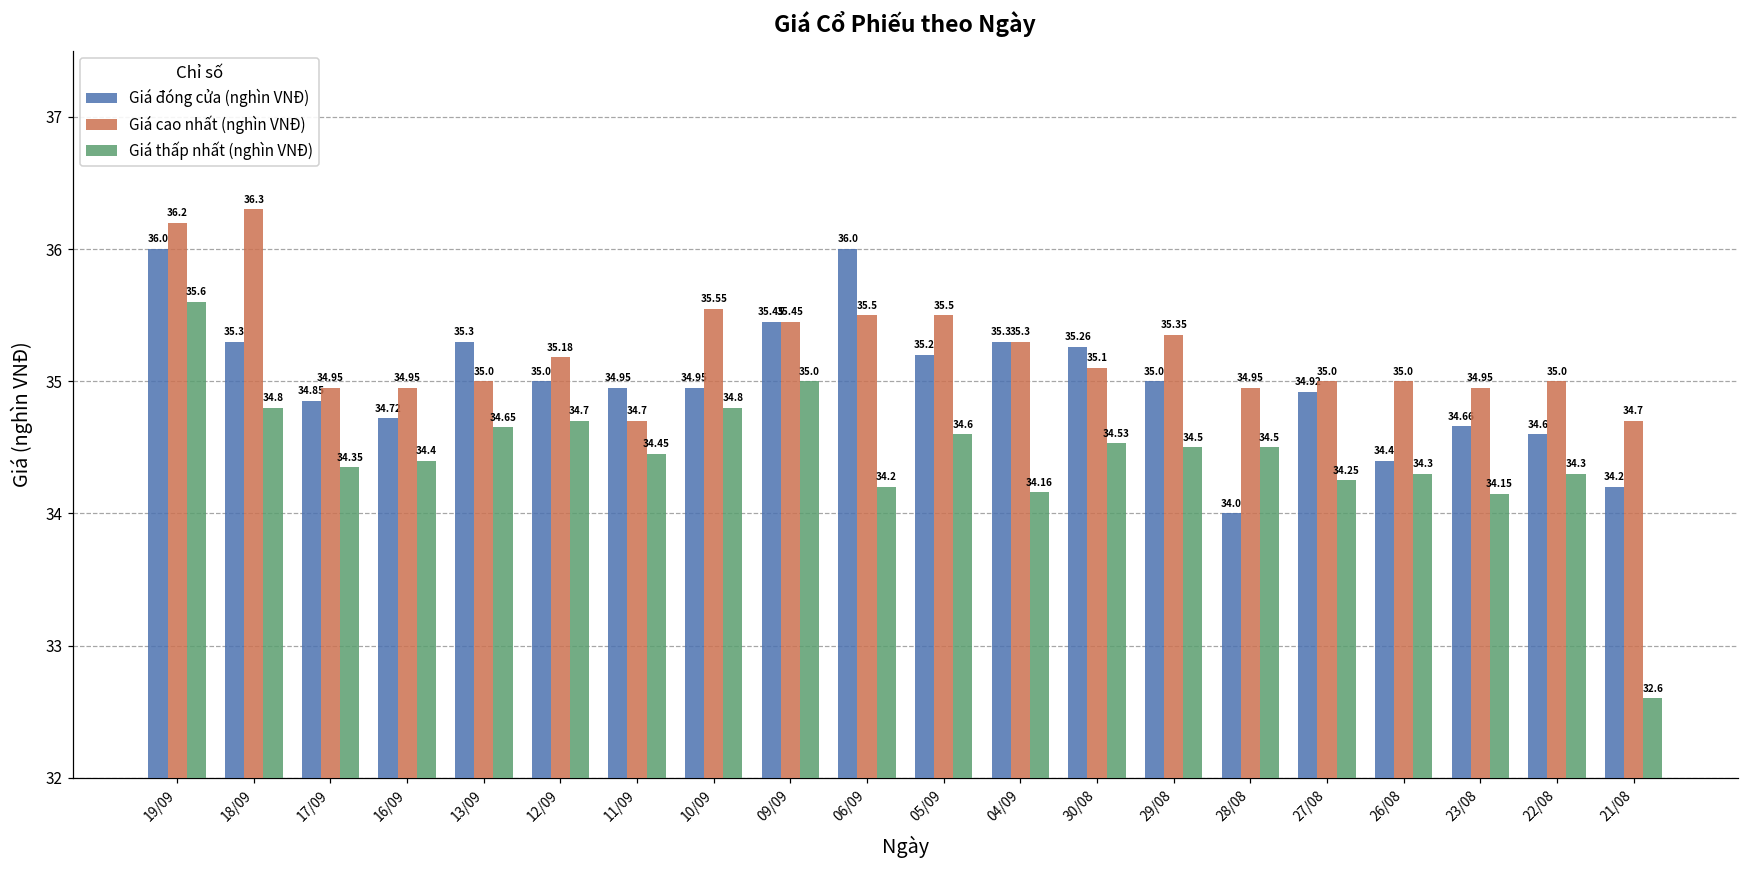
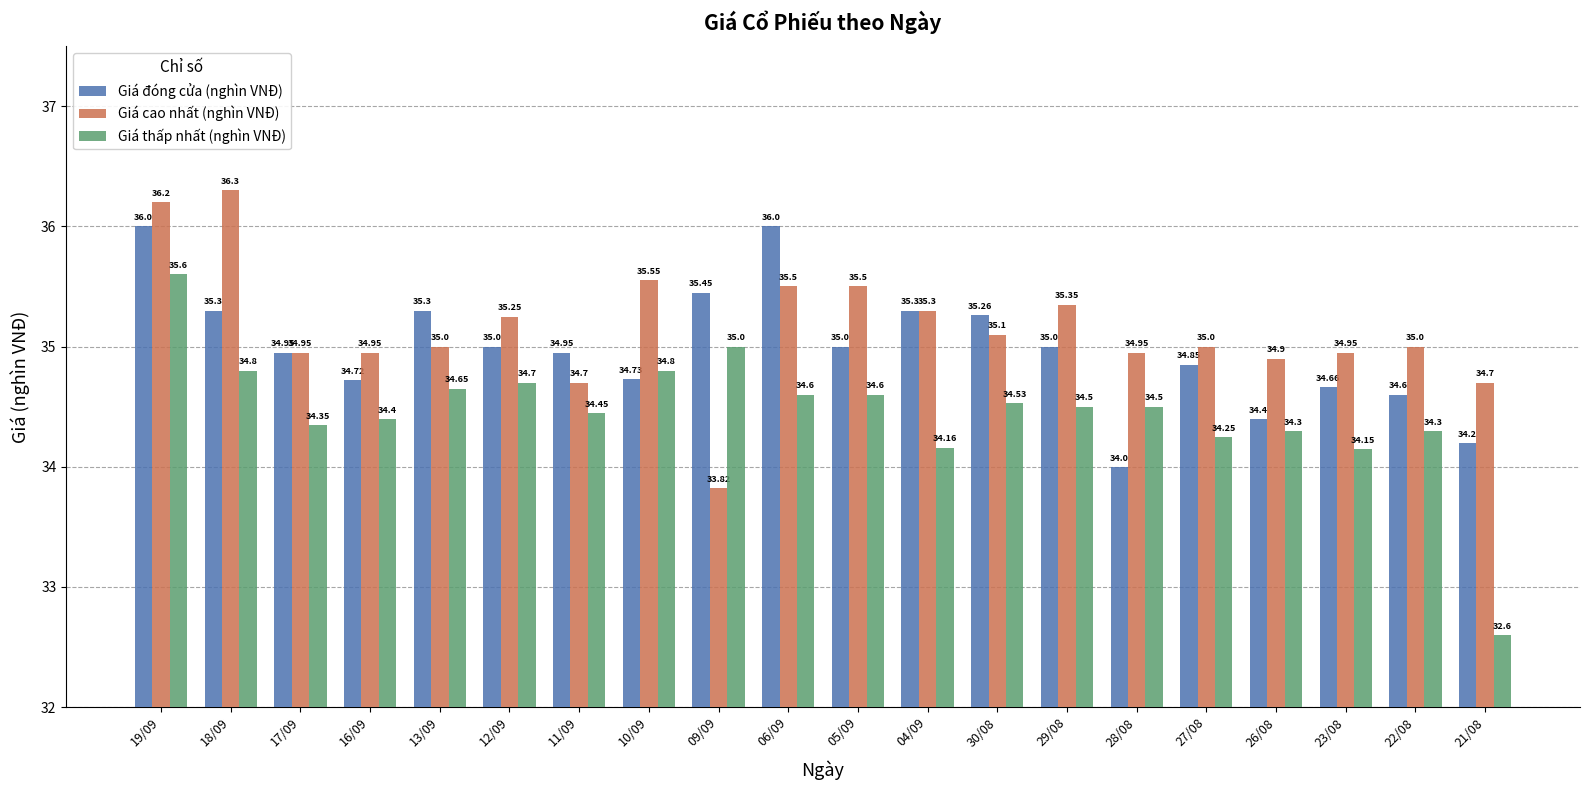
  {
    "Giá đóng cửa (nghìn VNĐ)": {
      "19/09": 36.0,
      "18/09": 35.3,
-     "17/09": 34.85,
+     "17/09": 34.95,
      "16/09": 34.72,
      "13/09": 35.3,
      "12/09": 35.0,
      "11/09": 34.95,
-     "10/09": 34.95,
+     "10/09": 34.73,
      "09/09": 35.45,
      "06/09": 36.0,
-     "05/09": 35.2,
+     "05/09": 35.0,
      "04/09": 35.3,
      "30/08": 35.26,
      "29/08": 35.0,
      "28/08": 34.0,
-     "27/08": 34.92,
+     "27/08": 34.85,
      "26/08": 34.4,
      "23/08": 34.66,
      "22/08": 34.6,
      "21/08": 34.2
    },
    "Giá cao nhất (nghìn VNĐ)": {
      "19/09": 36.2,
      "18/09": 36.3,
      "16/09": 34.95,
      "13/09": 35.0,
-     "12/09": 35.18,
+     "12/09": 35.25,
      "11/09": 34.7,
      "10/09": 35.55,
-     "09/09": 35.45,
+     "09/09": 33.82,
      "06/09": 35.5,
      "05/09": 35.5,
      "04/09": 35.3,
      "30/08": 35.1,
      "29/08": 35.35,
      "28/08": 34.95,
      "27/08": 35.0,
-     "26/08": 35.0,
+     "26/08": 34.9,
      "23/08": 34.95,
      "22/08": 35.0,
      "21/08": 34.7
    },
    "Giá thấp nhất (nghìn VNĐ)": {
      "19/09": 35.6,
      "18/09": 34.8,
      "17/09": 34.35,
      "16/09": 34.4,
      "13/09": 34.65,
      "12/09": 34.7,
      "11/09": 34.45,
      "10/09": 34.8,
      "09/09": 35.0,
-     "06/09": 34.2,
+     "06/09": 34.6,
      "05/09": 34.6,
      "04/09": 34.16,
      "30/08": 34.53,
      "29/08": 34.5,
      "28/08": 34.5,
      "27/08": 34.25,
      "26/08": 34.3,
      "23/08": 34.15,
      "22/08": 34.3,
      "21/08": 32.6
    }
  }
